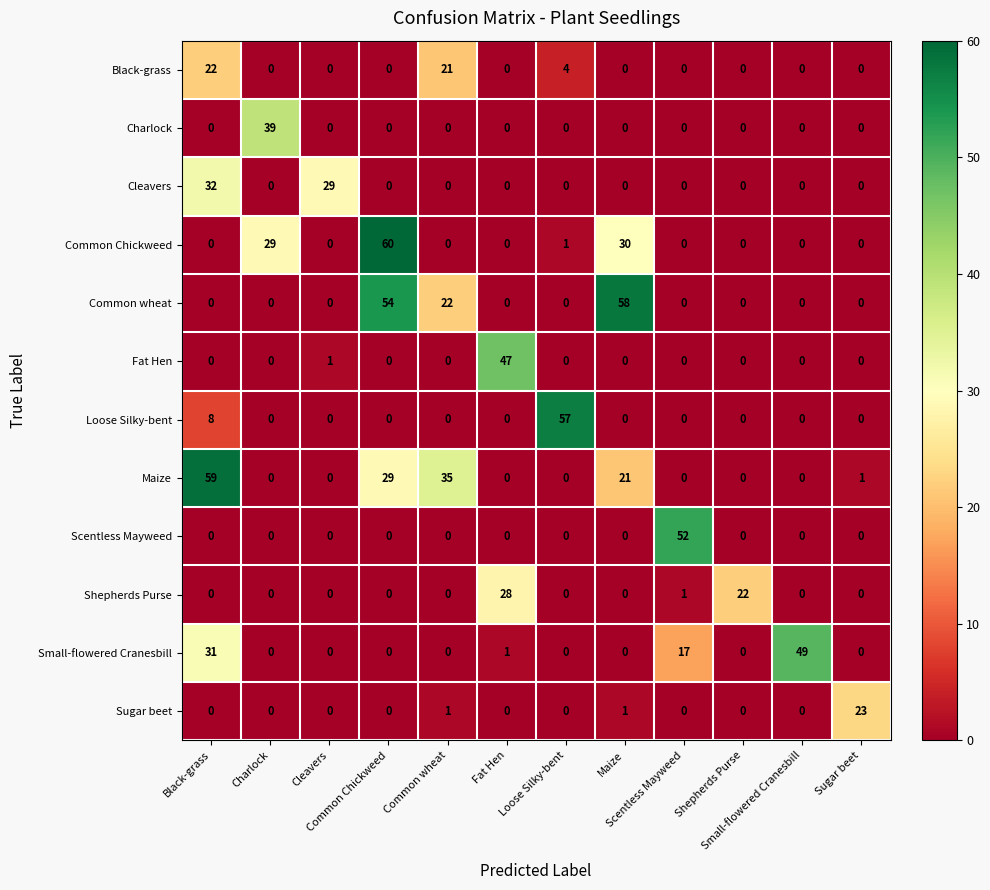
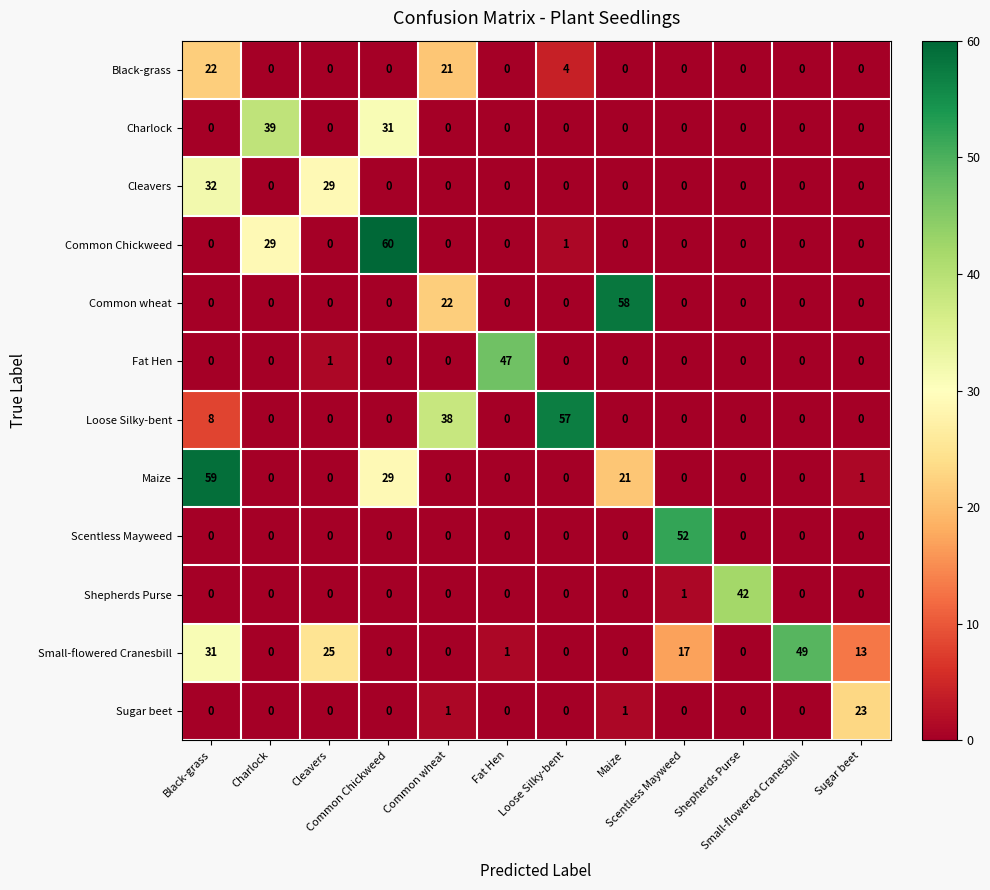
  {
    "Black-grass": {
      "Black-grass": 22,
      "Charlock": 0,
      "Cleavers": 0,
      "Common Chickweed": 0,
      "Common wheat": 21,
      "Fat Hen": 0,
      "Loose Silky-bent": 4,
      "Maize": 0,
      "Scentless Mayweed": 0,
      "Shepherds Purse": 0,
      "Small-flowered Cranesbill": 0,
      "Sugar beet": 0
    },
    "Charlock": {
      "Black-grass": 0,
      "Charlock": 39,
      "Cleavers": 0,
-     "Common Chickweed": 0,
+     "Common Chickweed": 31,
      "Common wheat": 0,
      "Fat Hen": 0,
      "Loose Silky-bent": 0,
      "Maize": 0,
      "Scentless Mayweed": 0,
      "Shepherds Purse": 0,
      "Small-flowered Cranesbill": 0,
      "Sugar beet": 0
    },
    "Cleavers": {
      "Black-grass": 32,
      "Charlock": 0,
      "Cleavers": 29,
      "Common Chickweed": 0,
      "Common wheat": 0,
      "Fat Hen": 0,
      "Loose Silky-bent": 0,
      "Maize": 0,
      "Scentless Mayweed": 0,
      "Shepherds Purse": 0,
      "Small-flowered Cranesbill": 0,
      "Sugar beet": 0
    },
    "Common Chickweed": {
      "Black-grass": 0,
      "Charlock": 29,
      "Cleavers": 0,
      "Common Chickweed": 60,
      "Common wheat": 0,
      "Fat Hen": 0,
      "Loose Silky-bent": 1,
-     "Maize": 30,
+     "Maize": 0,
      "Scentless Mayweed": 0,
      "Shepherds Purse": 0,
      "Small-flowered Cranesbill": 0,
      "Sugar beet": 0
    },
    "Common wheat": {
      "Black-grass": 0,
      "Charlock": 0,
      "Cleavers": 0,
-     "Common Chickweed": 54,
+     "Common Chickweed": 0,
      "Common wheat": 22,
      "Fat Hen": 0,
      "Loose Silky-bent": 0,
      "Maize": 58,
      "Scentless Mayweed": 0,
      "Shepherds Purse": 0,
      "Small-flowered Cranesbill": 0,
      "Sugar beet": 0
    },
    "Fat Hen": {
      "Black-grass": 0,
      "Charlock": 0,
      "Cleavers": 1,
      "Common Chickweed": 0,
      "Common wheat": 0,
      "Fat Hen": 47,
      "Loose Silky-bent": 0,
      "Maize": 0,
      "Scentless Mayweed": 0,
      "Shepherds Purse": 0,
      "Small-flowered Cranesbill": 0,
      "Sugar beet": 0
    },
    "Loose Silky-bent": {
      "Black-grass": 8,
      "Charlock": 0,
      "Cleavers": 0,
      "Common Chickweed": 0,
-     "Common wheat": 0,
+     "Common wheat": 38,
      "Fat Hen": 0,
      "Loose Silky-bent": 57,
      "Maize": 0,
      "Scentless Mayweed": 0,
      "Shepherds Purse": 0,
      "Small-flowered Cranesbill": 0,
      "Sugar beet": 0
    },
    "Maize": {
      "Black-grass": 59,
      "Charlock": 0,
      "Cleavers": 0,
      "Common Chickweed": 29,
-     "Common wheat": 35,
+     "Common wheat": 0,
      "Fat Hen": 0,
      "Loose Silky-bent": 0,
      "Maize": 21,
      "Scentless Mayweed": 0,
      "Shepherds Purse": 0,
      "Small-flowered Cranesbill": 0,
      "Sugar beet": 1
    },
    "Scentless Mayweed": {
      "Black-grass": 0,
      "Charlock": 0,
      "Cleavers": 0,
      "Common Chickweed": 0,
      "Common wheat": 0,
      "Fat Hen": 0,
      "Loose Silky-bent": 0,
      "Maize": 0,
      "Scentless Mayweed": 52,
      "Shepherds Purse": 0,
      "Small-flowered Cranesbill": 0,
      "Sugar beet": 0
    },
    "Shepherds Purse": {
      "Black-grass": 0,
      "Charlock": 0,
      "Cleavers": 0,
      "Common Chickweed": 0,
      "Common wheat": 0,
-     "Fat Hen": 28,
+     "Fat Hen": 0,
      "Loose Silky-bent": 0,
      "Maize": 0,
      "Scentless Mayweed": 1,
-     "Shepherds Purse": 22,
+     "Shepherds Purse": 42,
      "Small-flowered Cranesbill": 0,
      "Sugar beet": 0
    },
    "Small-flowered Cranesbill": {
      "Black-grass": 31,
      "Charlock": 0,
-     "Cleavers": 0,
+     "Cleavers": 25,
      "Common Chickweed": 0,
      "Common wheat": 0,
      "Fat Hen": 1,
      "Loose Silky-bent": 0,
      "Maize": 0,
      "Scentless Mayweed": 17,
      "Shepherds Purse": 0,
      "Small-flowered Cranesbill": 49,
-     "Sugar beet": 0
+     "Sugar beet": 13
    },
    "Sugar beet": {
      "Black-grass": 0,
      "Charlock": 0,
      "Cleavers": 0,
      "Common Chickweed": 0,
      "Common wheat": 1,
      "Fat Hen": 0,
      "Loose Silky-bent": 0,
      "Maize": 1,
      "Scentless Mayweed": 0,
      "Shepherds Purse": 0,
      "Small-flowered Cranesbill": 0,
      "Sugar beet": 23
    }
  }
